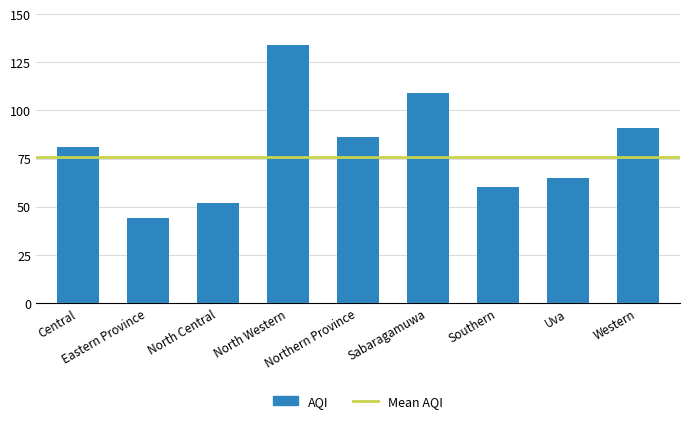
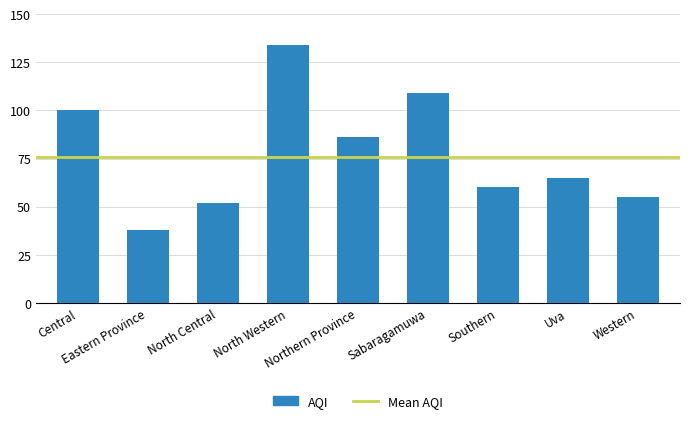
  {
-   "Central": 81,
-   "Eastern Province": 44,
+   "Central": 100,
+   "Eastern Province": 38,
    "North Central": 52,
    "North Western": 134,
    "Northern Province": 86,
    "Sabaragamuwa": 109,
    "Southern": 60,
    "Uva": 65,
-   "Western": 91
+   "Western": 55
  }
